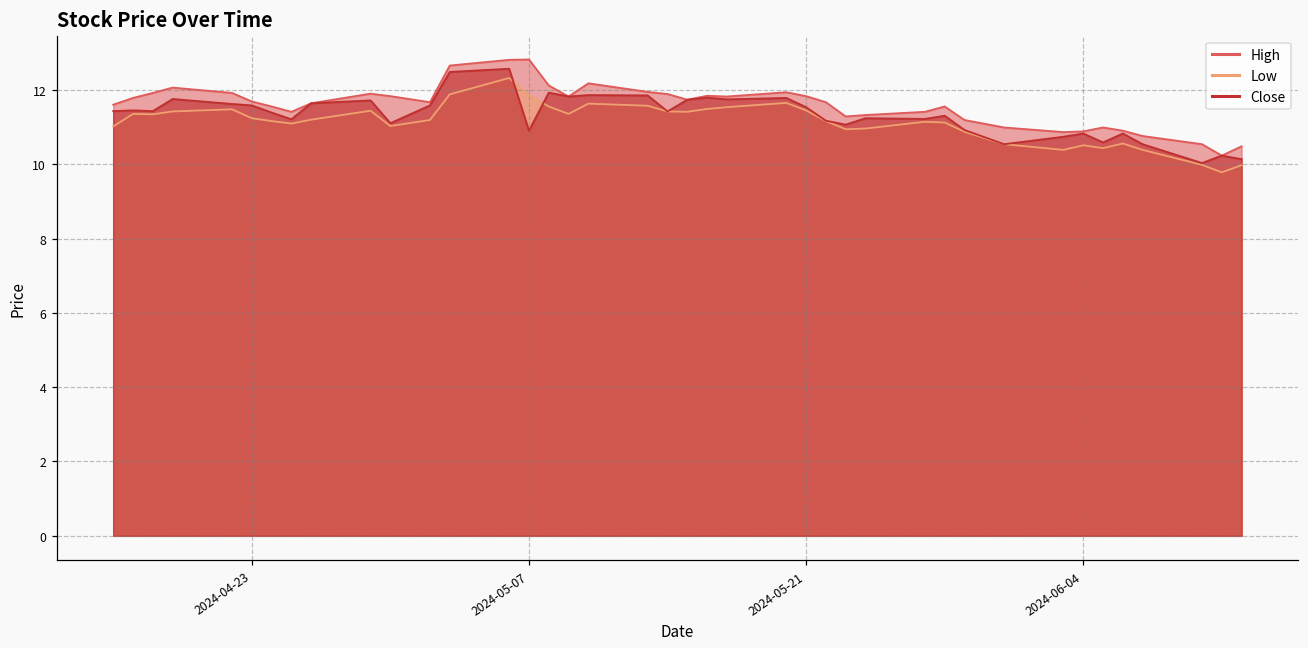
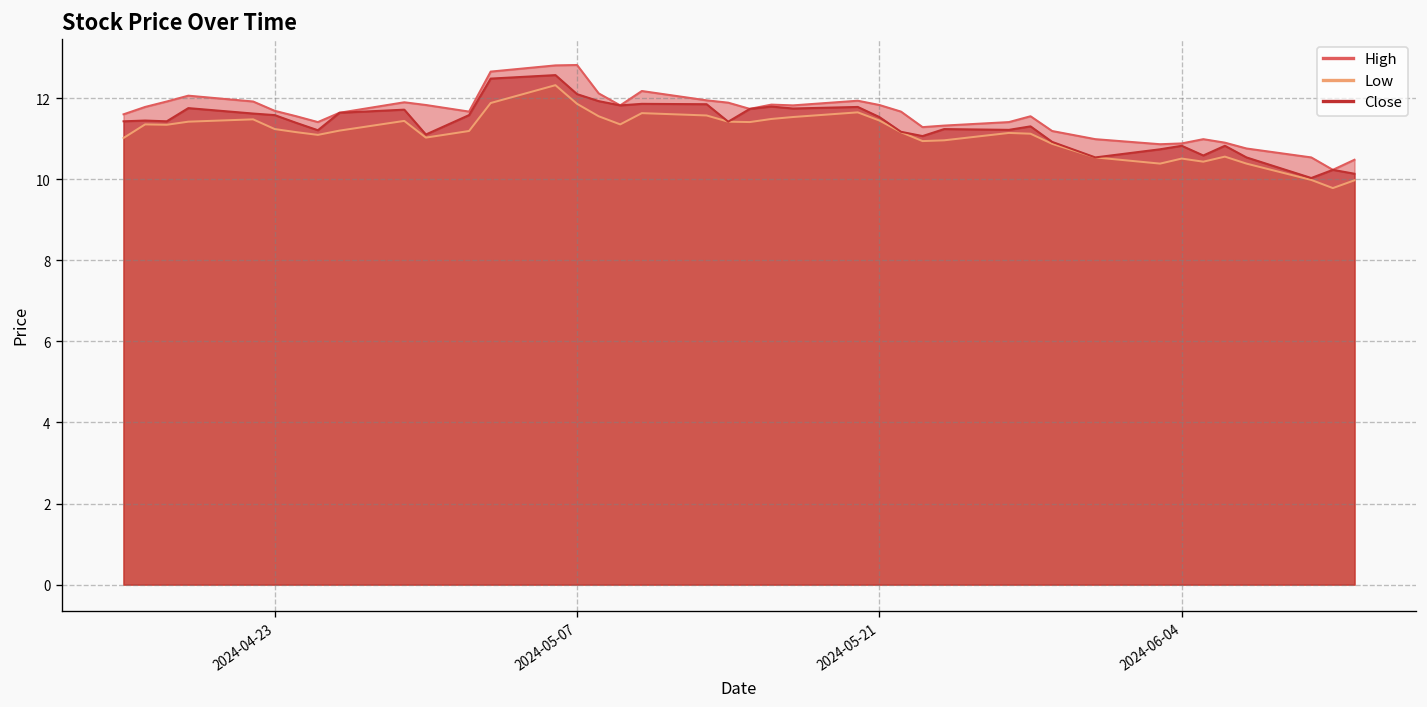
  {
    "Close": {
      "2024-04-23": 11.6,
-     "2024-05-07": 10.9,
+     "2024-05-07": 12.1,
      "2024-05-21": 11.5
    }
  }
